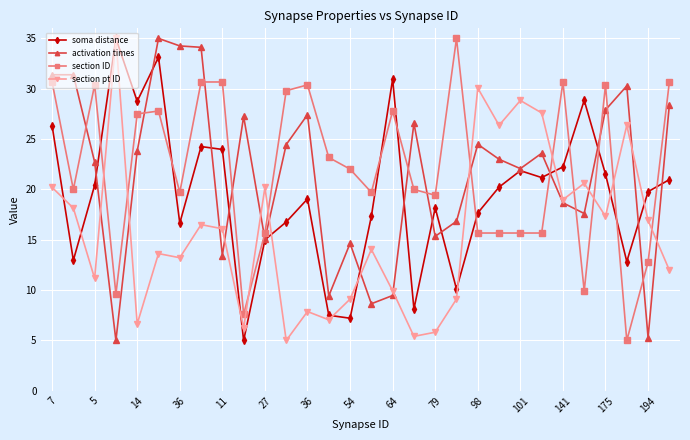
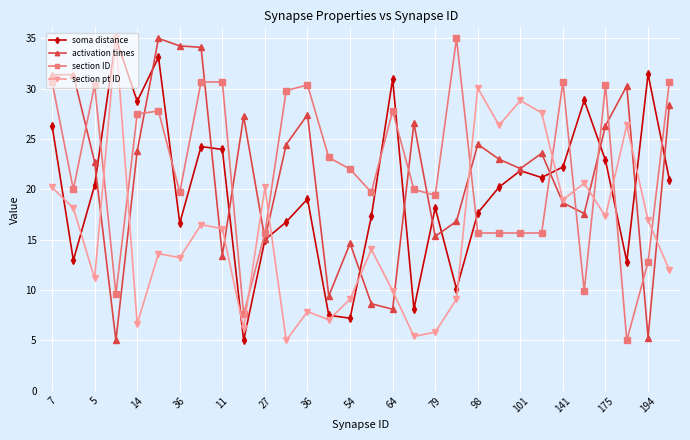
  {
    "soma distance": {
      "14": 28.8,
      "54": 7.2,
      "64": 31.0,
      "79": 18.2,
      "98": 17.7,
      "141": 22.2,
-     "175": 21.5,
-     "194": 19.8
+     "175": 22.9,
+     "194": 31.5
    },
    "activation times": {
      "14": 23.8,
      "54": 14.6,
-     "64": 9.5,
+     "64": 8.1,
      "79": 15.3,
      "98": 24.5,
      "141": 18.7,
-     "175": 27.9,
+     "175": 26.3,
      "194": 5.3
    }
  }
